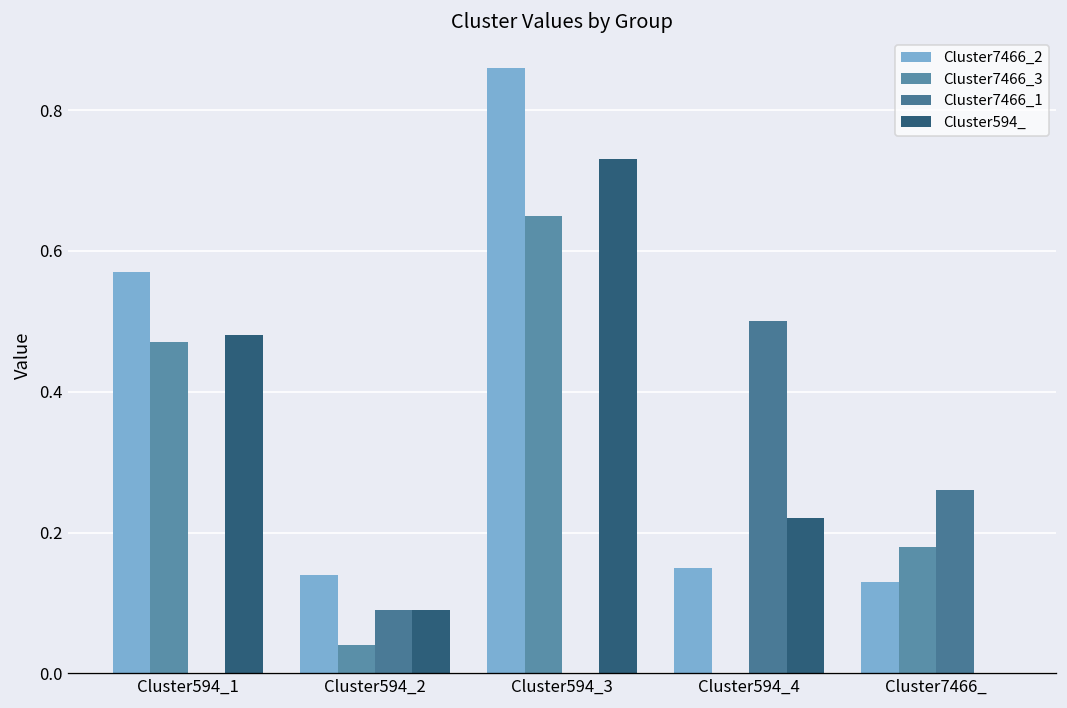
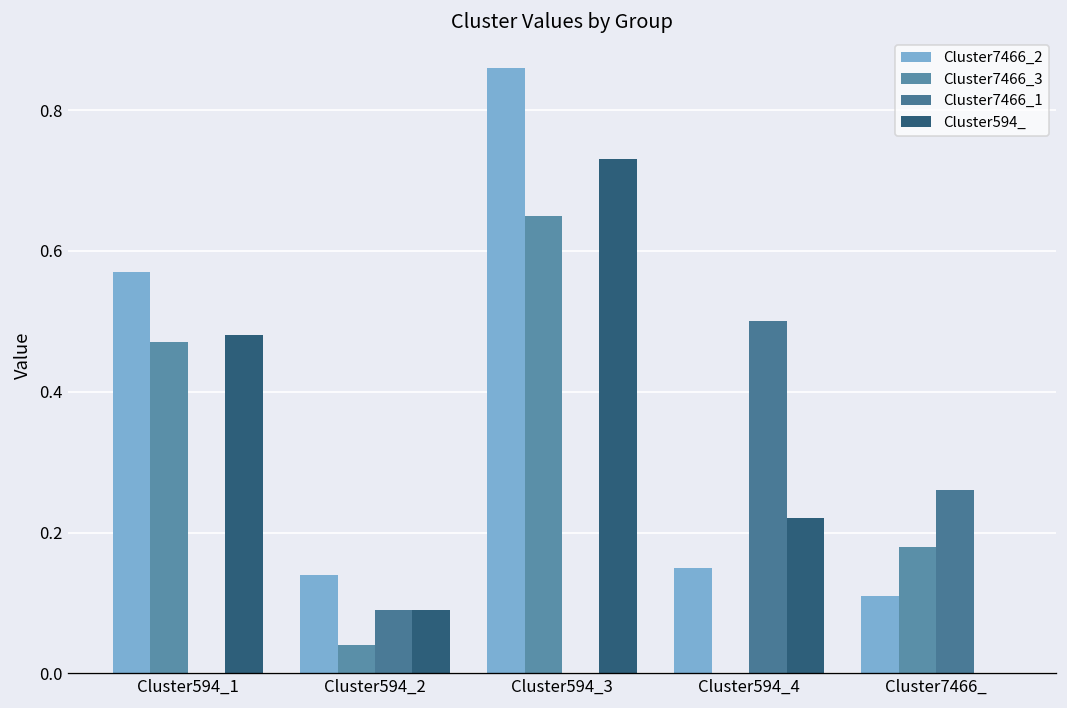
  {
    "Cluster7466_2": {
      "Cluster594_1": 0.57,
      "Cluster594_2": 0.14,
      "Cluster594_3": 0.86,
      "Cluster594_4": 0.15,
-     "Cluster7466_": 0.13
+     "Cluster7466_": 0.11
    }
  }
